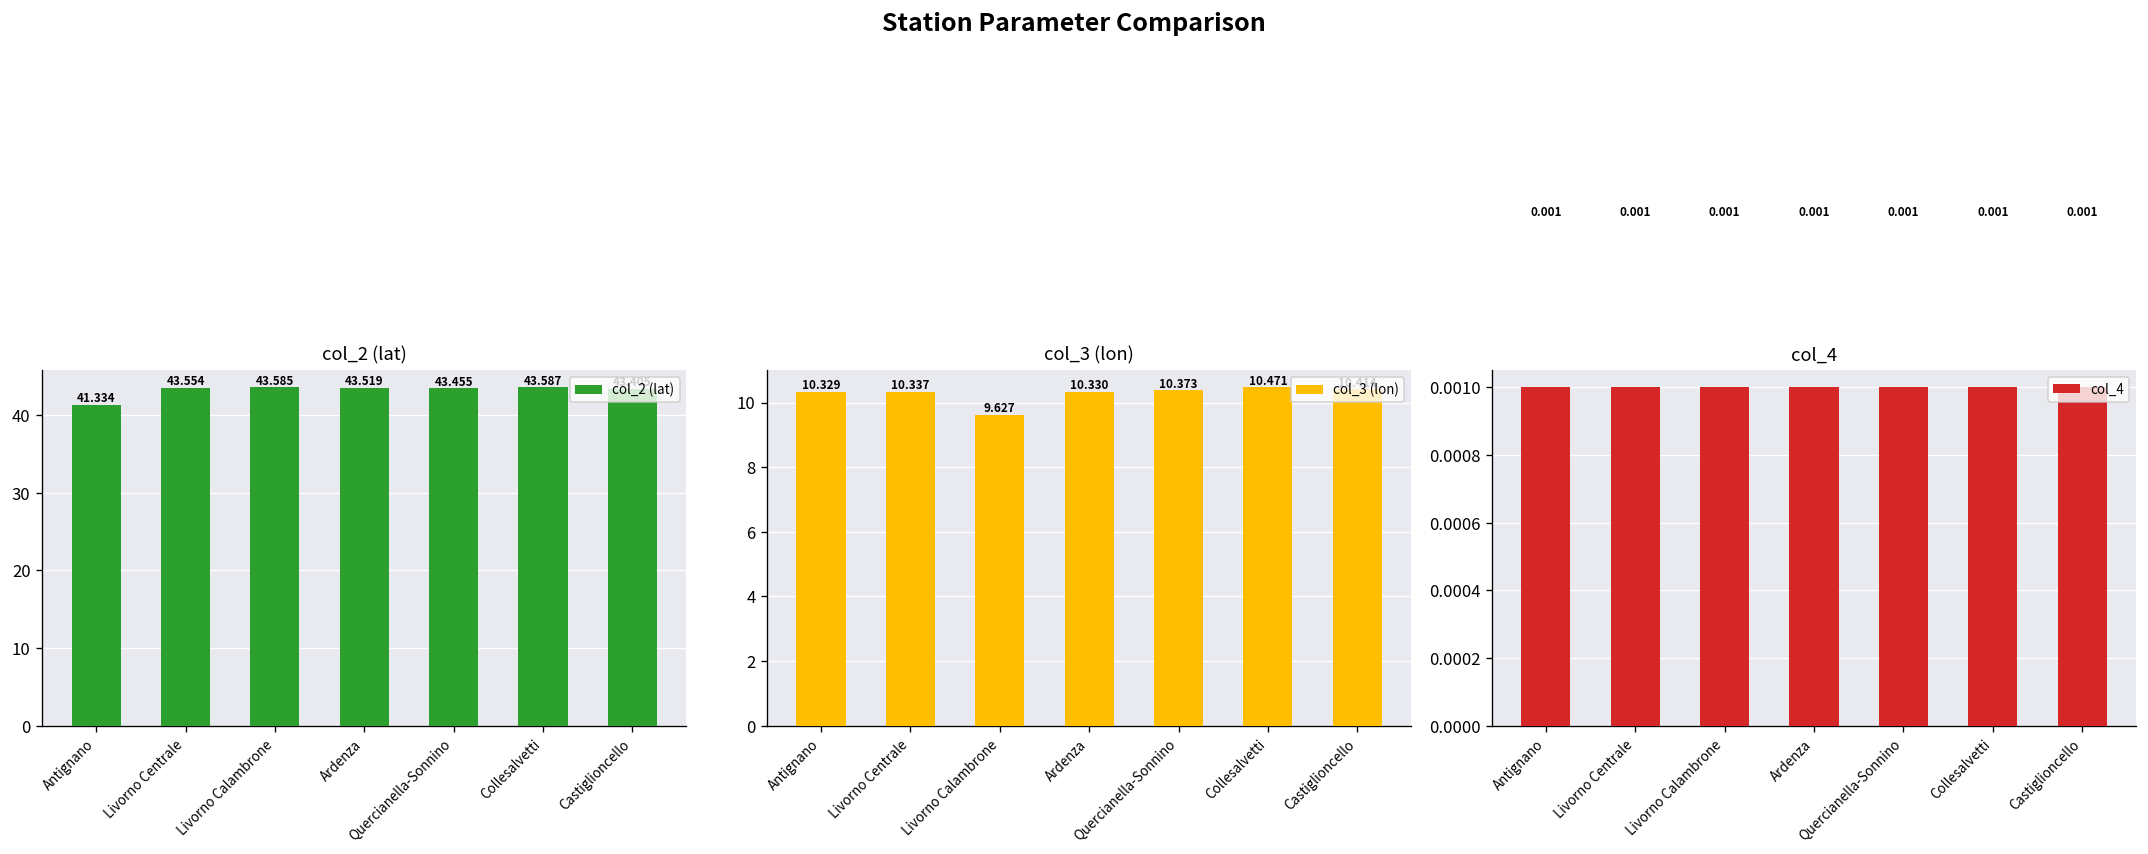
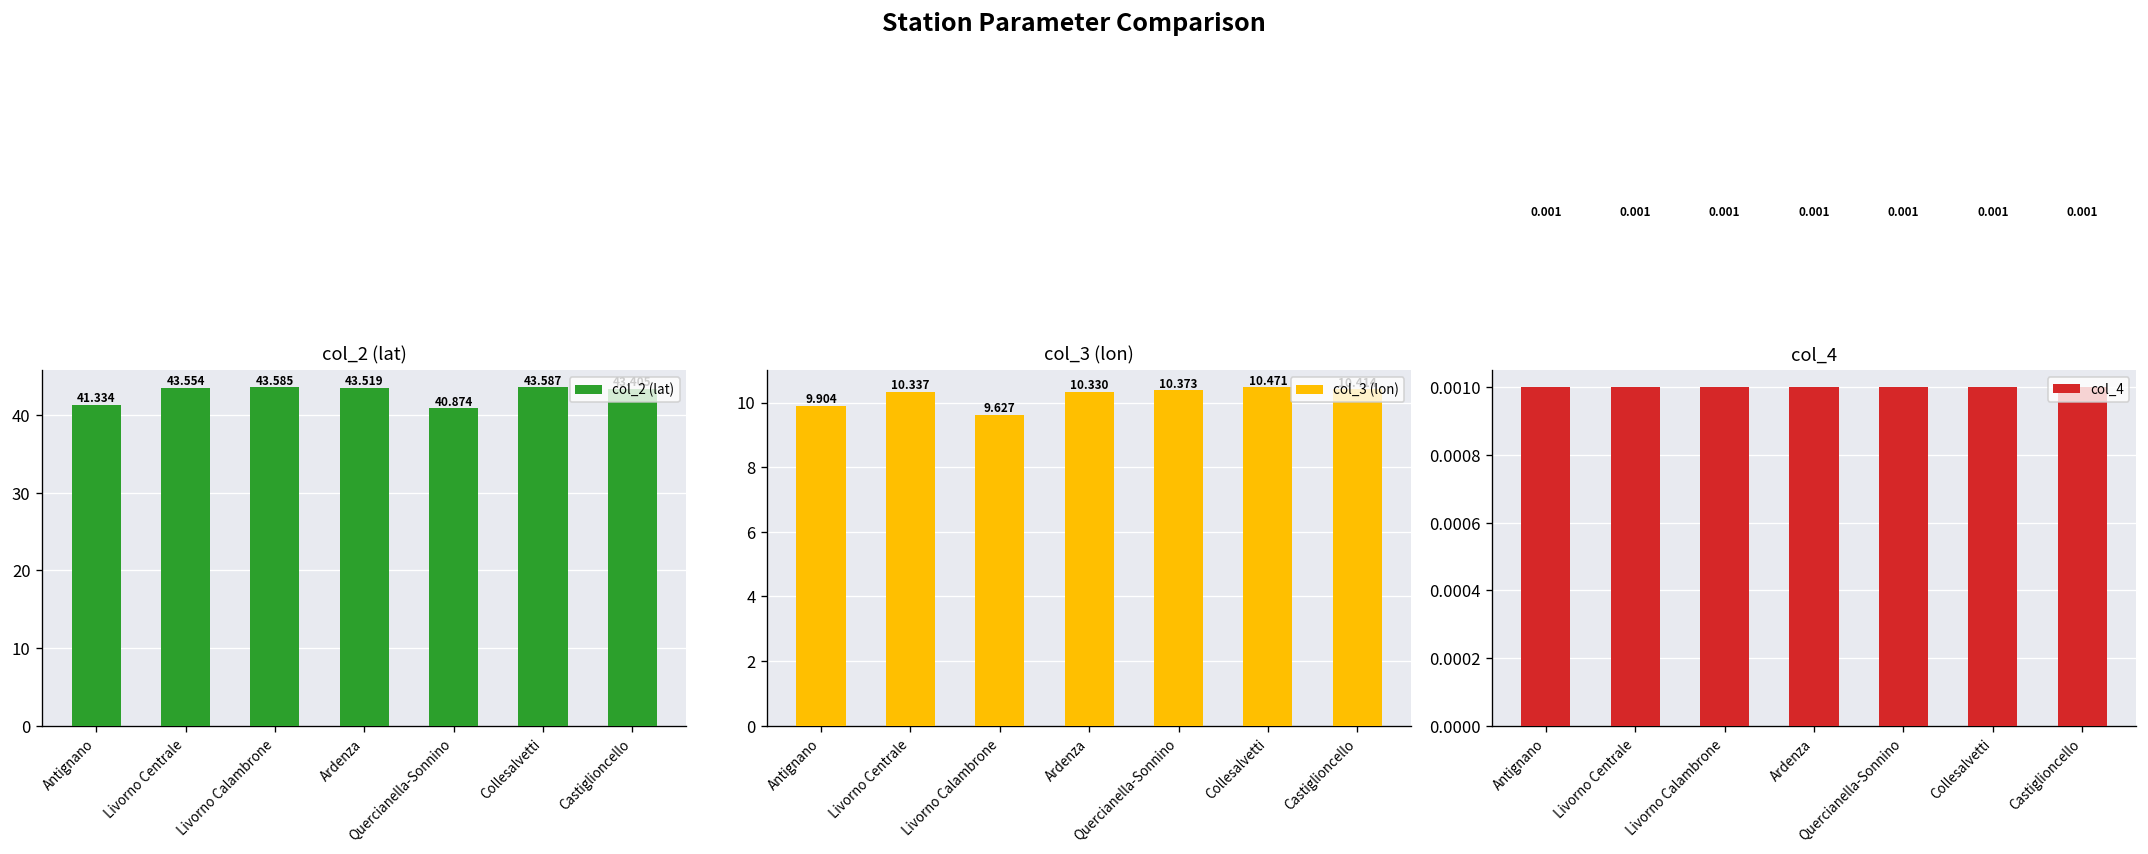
  {
    "col_2 (lat)": {
      "Antignano": 41.334,
      "Livorno Centrale": 43.554,
      "Livorno Calambrone": 43.585,
      "Ardenza": 43.519,
-     "Quercianella-Sonnino": 43.455,
+     "Quercianella-Sonnino": 40.874,
      "Collesalvetti": 43.587
    },
    "col_3 (lon)": {
-     "Antignano": 10.329,
+     "Antignano": 9.904,
      "Livorno Centrale": 10.337,
      "Livorno Calambrone": 9.627,
      "Ardenza": 10.330,
      "Quercianella-Sonnino": 10.373,
      "Collesalvetti": 10.471
    },
    "col_4": {
      "Antignano": 0.00100,
      "Livorno Centrale": 0.00100,
      "Livorno Calambrone": 0.00100,
      "Ardenza": 0.00100,
      "Quercianella-Sonnino": 0.00100,
      "Collesalvetti": 0.00100
    }
  }
